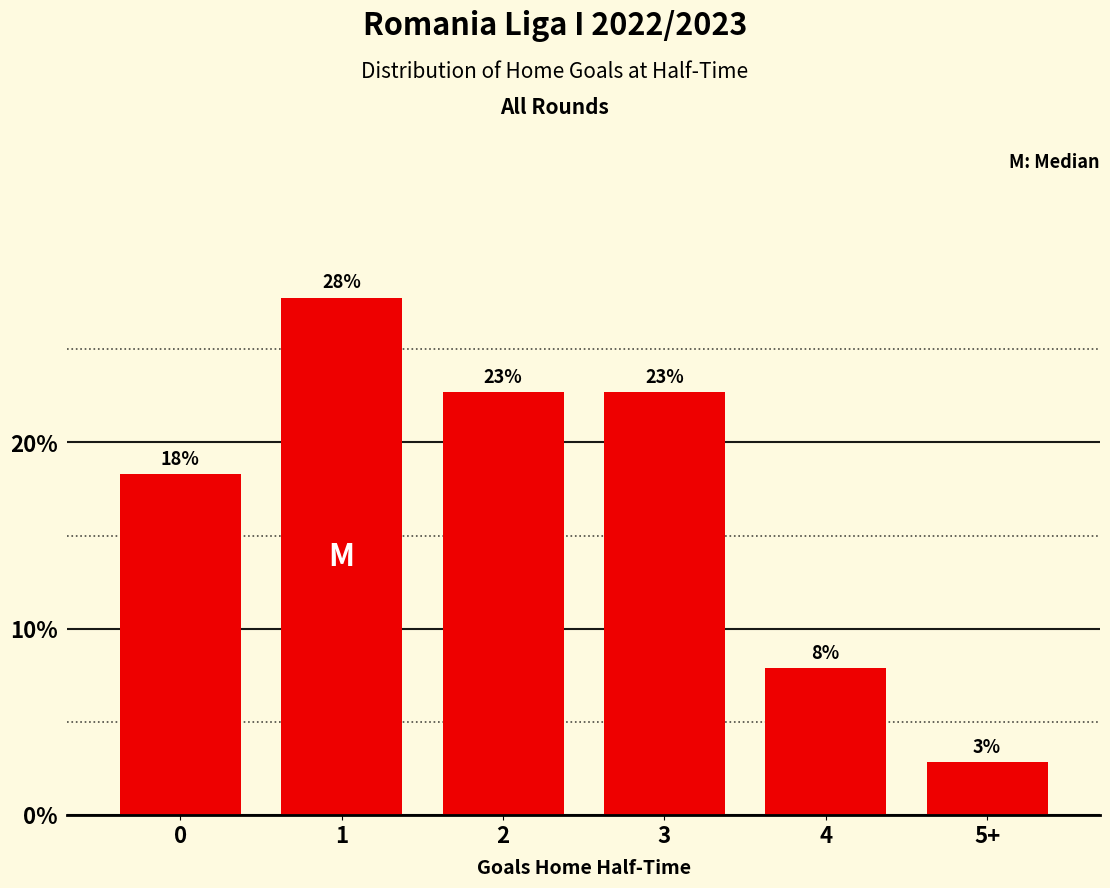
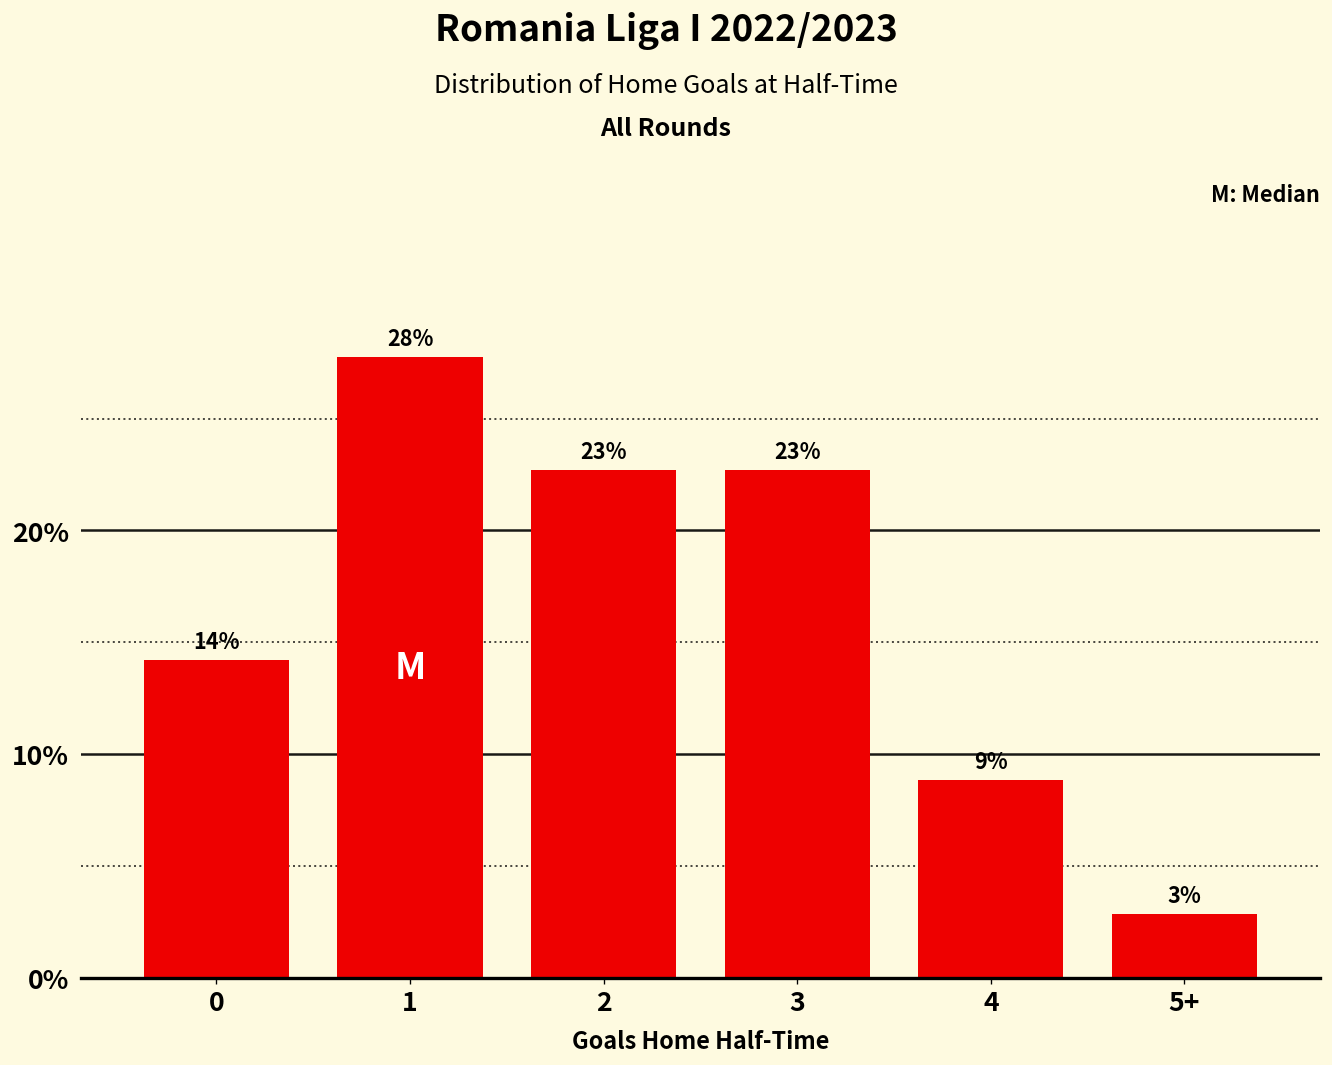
  {
-   "0": "18%",
+   "0": "14%",
    "1": "28%",
    "2": "23%",
    "3": "23%",
-   "4": "8%",
+   "4": "9%",
    "5+": "3%"
  }
